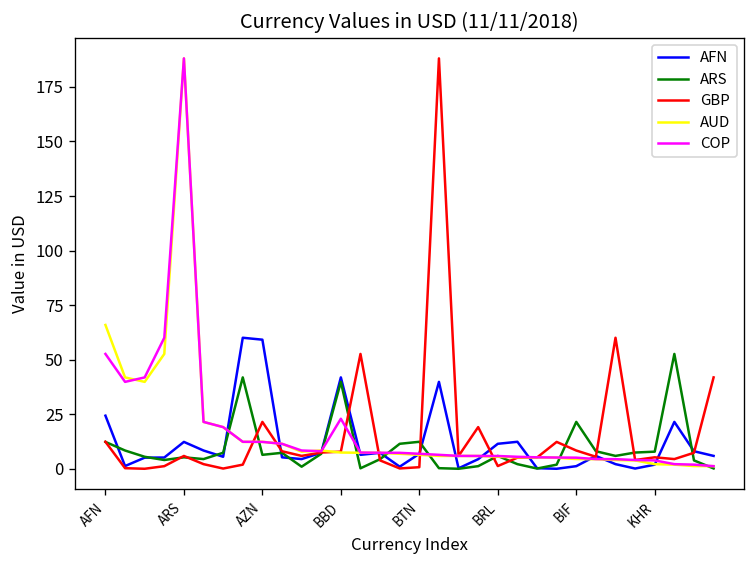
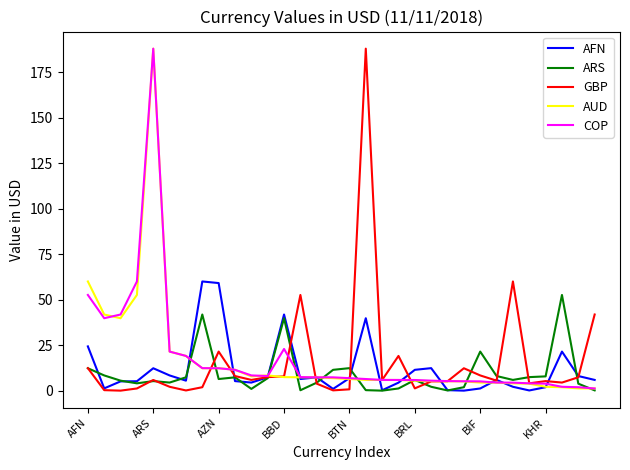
  {
    "AFN": {
      "AFN": 24,
      "ARS": 12,
      "AZN": 59,
      "BBD": 42,
      "BRL": 12,
      "BIF": 1
    },
    "ARS": {
      "AZN": 6,
      "BBD": 40,
      "BTN": 12,
      "BIF": 22,
      "KHR": 8
    },
    "GBP": {
      "AZN": 22,
      "BTN": 1,
      "BRL": 1,
      "BIF": 8,
      "KHR": 5
    },
    "AUD": {
-     "AFN": 66
+     "AFN": 60
    },
    "COP": {
      "AFN": 53,
      "BBD": 23,
      "KHR": 4
    }
  }
